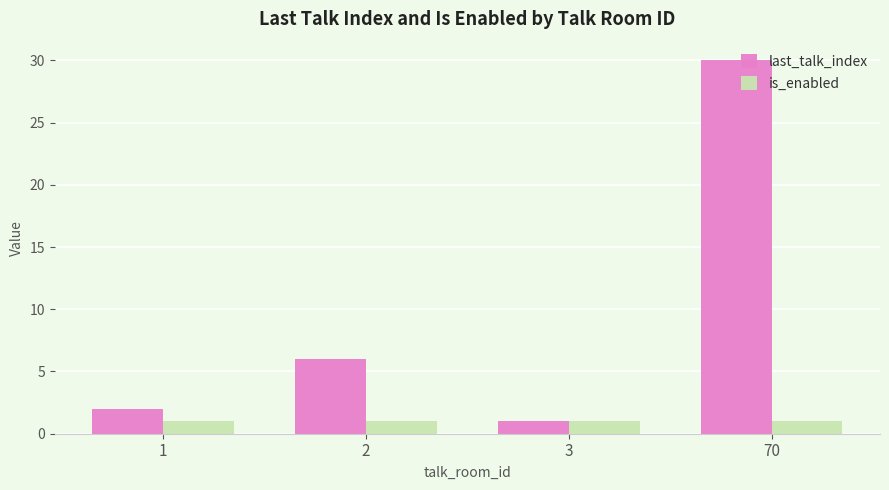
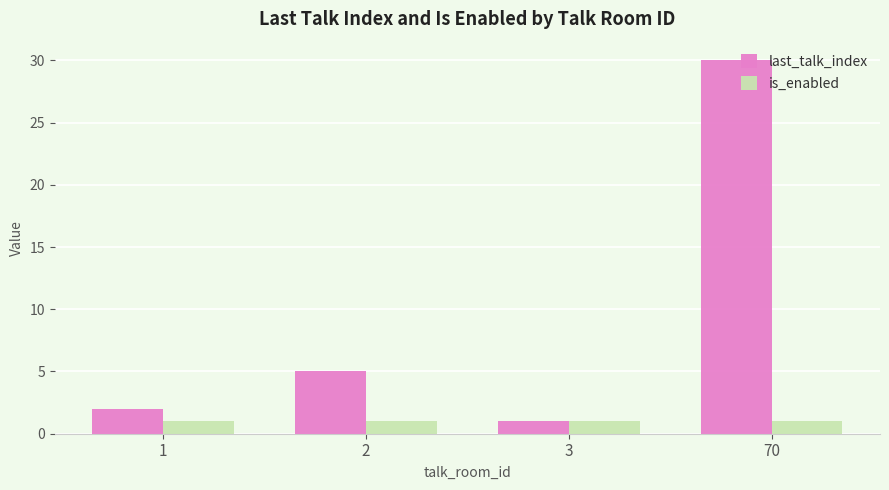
  {
    "last_talk_index": {
      "1": 2,
-     "2": 6,
+     "2": 5,
      "3": 1,
      "70": 30
    },
    "is_enabled": {
      "1": 1,
      "2": 1,
      "3": 1,
      "70": 1
    }
  }
